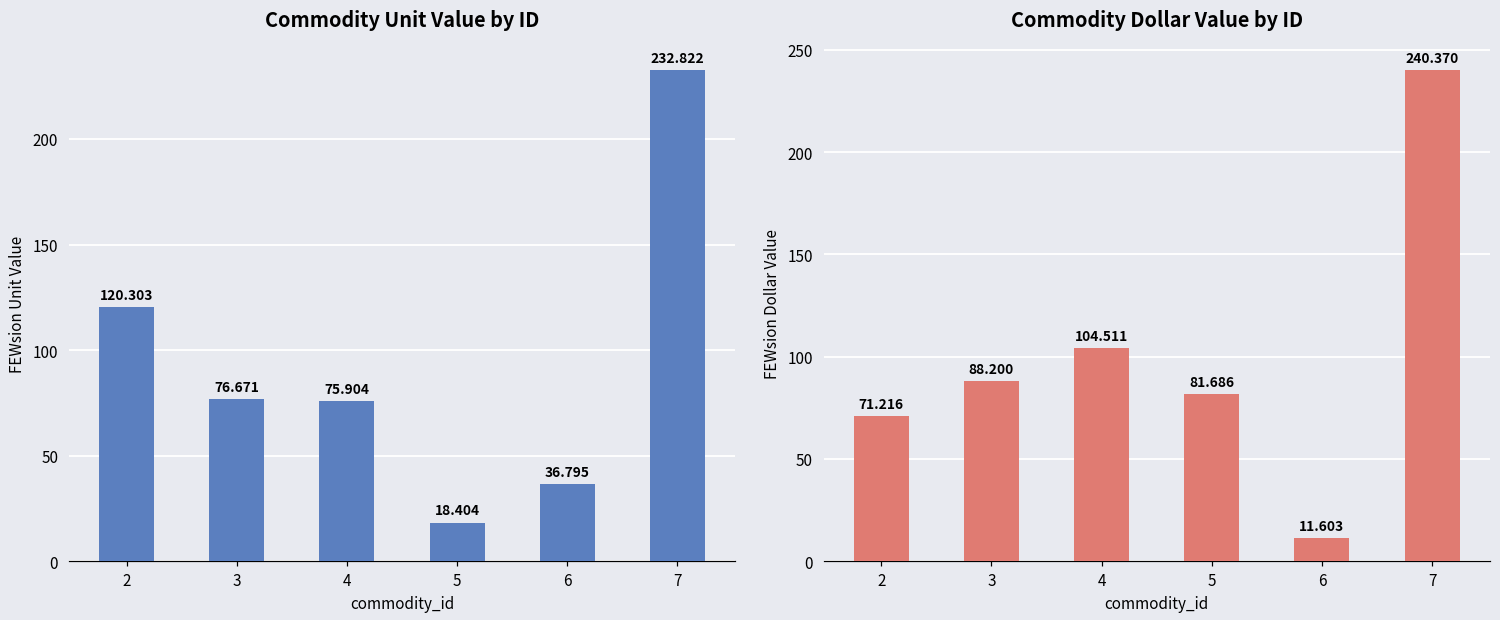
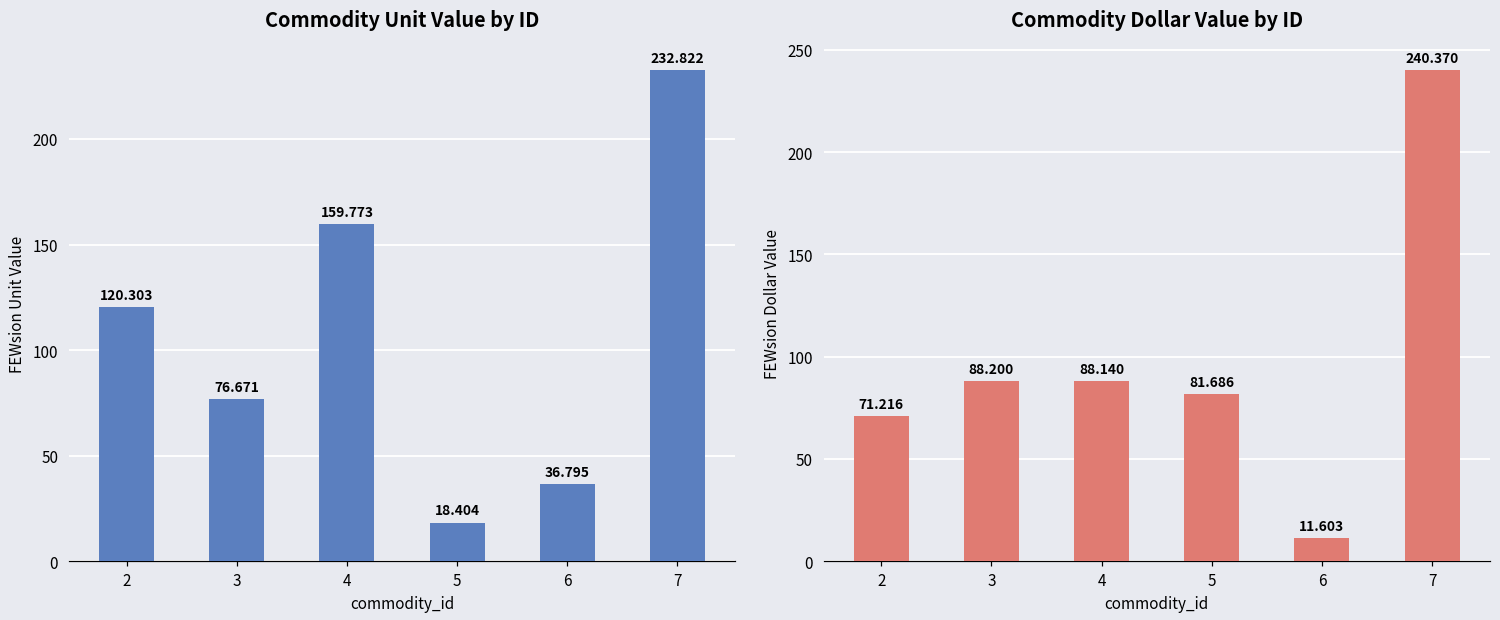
  {
    "Commodity Unit Value by ID": {
      "2": 120.303,
      "3": 76.671,
-     "4": 75.904,
+     "4": 159.773,
      "5": 18.404,
      "6": 36.795,
      "7": 232.822
    },
    "Commodity Dollar Value by ID": {
      "2": 71.216,
      "3": 88.200,
-     "4": 104.511,
+     "4": 88.140,
      "5": 81.686,
      "6": 11.603,
      "7": 240.370
    }
  }
